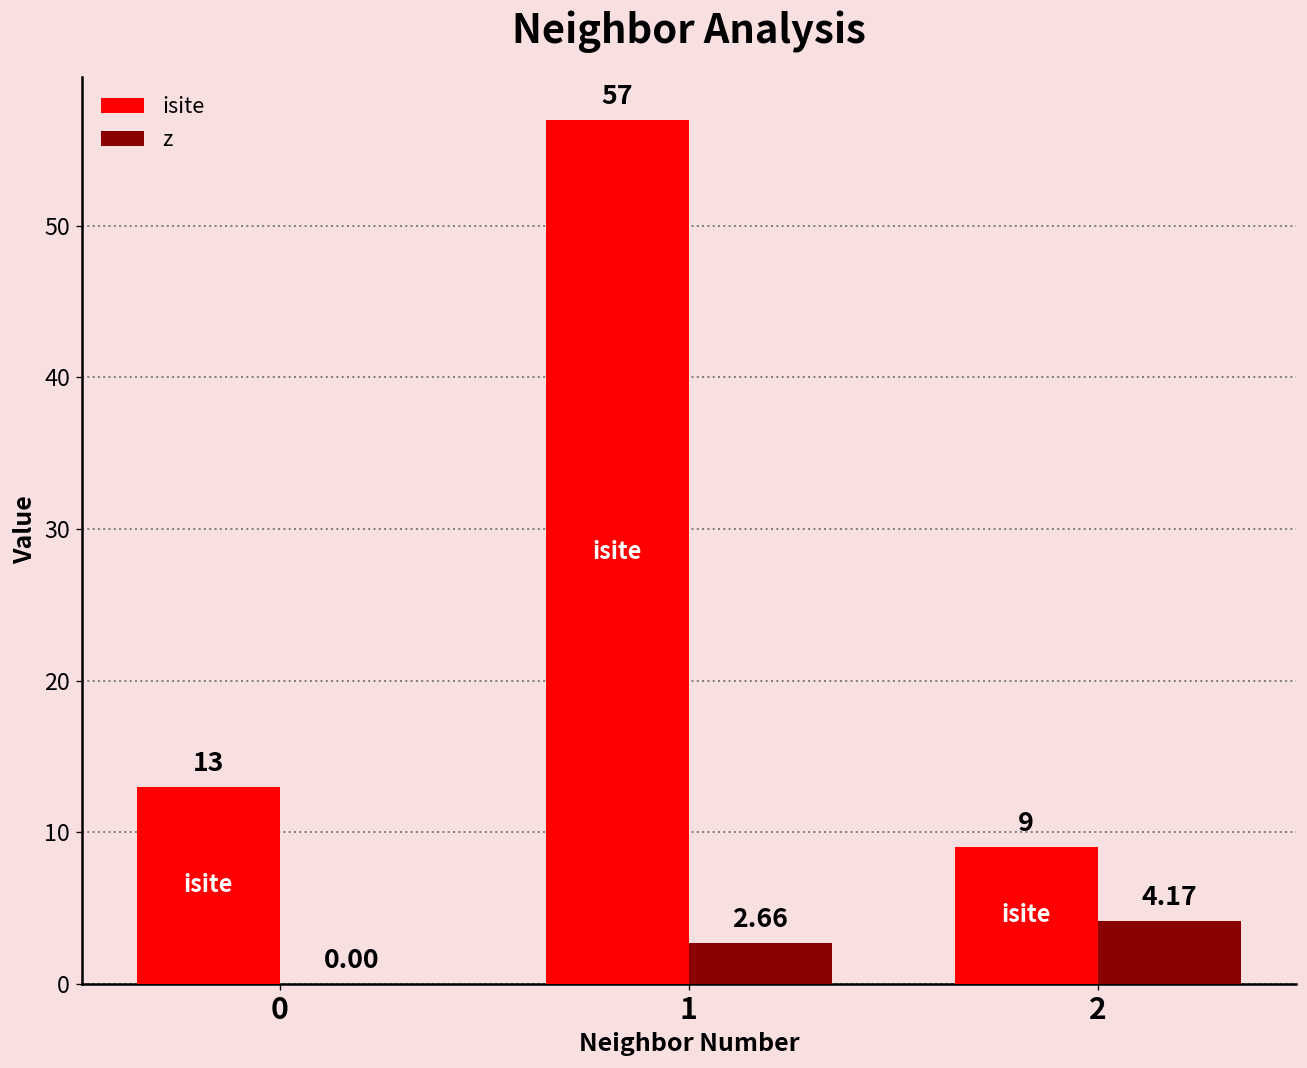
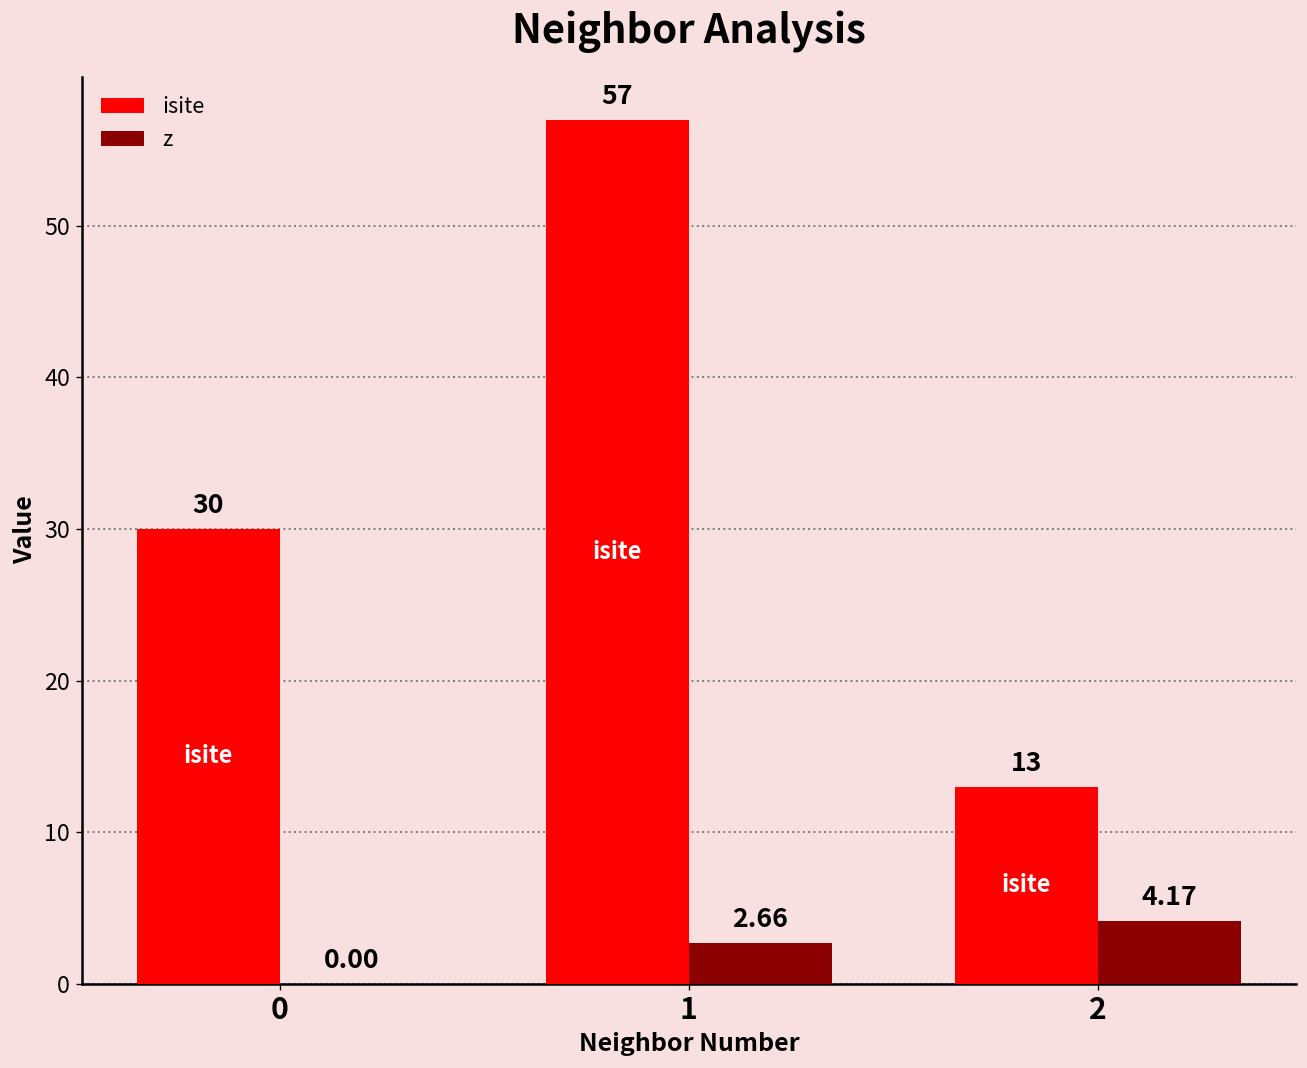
  {
    "isite": {
-     "0": 13,
+     "0": 30,
      "1": 57,
-     "2": 9
+     "2": 13
    },
    "z": {
      "0": 0.00,
      "1": 2.66,
      "2": 4.17
    }
  }
